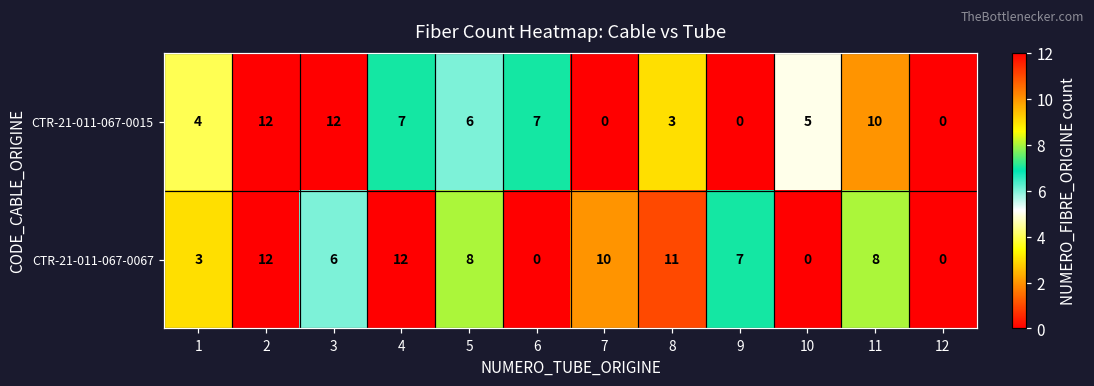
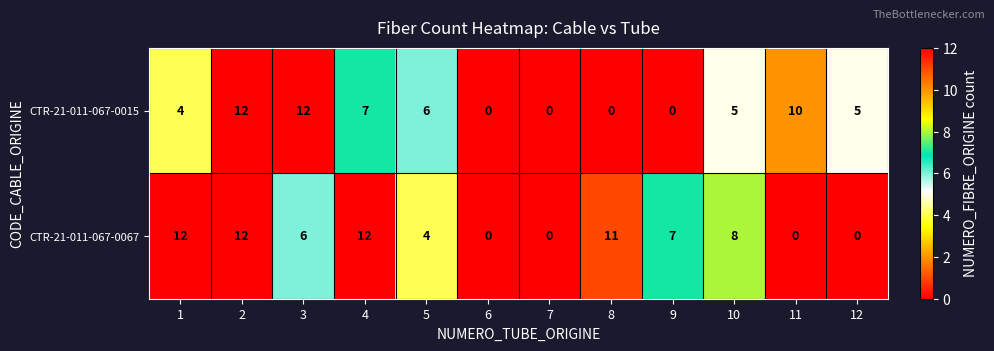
  {
    "CTR-21-011-067-0015": {
      "1": 4,
      "2": 12,
      "3": 12,
      "4": 7,
      "5": 6,
-     "6": 7,
+     "6": 0,
      "7": 0,
-     "8": 3,
+     "8": 0,
      "9": 0,
      "10": 5,
      "11": 10,
-     "12": 0
+     "12": 5
    },
    "CTR-21-011-067-0067": {
-     "1": 3,
+     "1": 12,
      "2": 12,
      "3": 6,
      "4": 12,
-     "5": 8,
+     "5": 4,
      "6": 0,
-     "7": 10,
+     "7": 0,
      "8": 11,
      "9": 7,
-     "10": 0,
-     "11": 8,
+     "10": 8,
+     "11": 0,
      "12": 0
    }
  }
